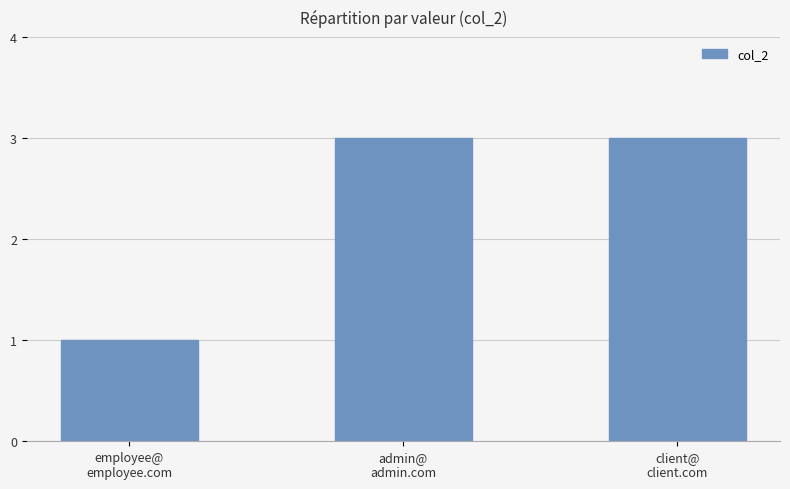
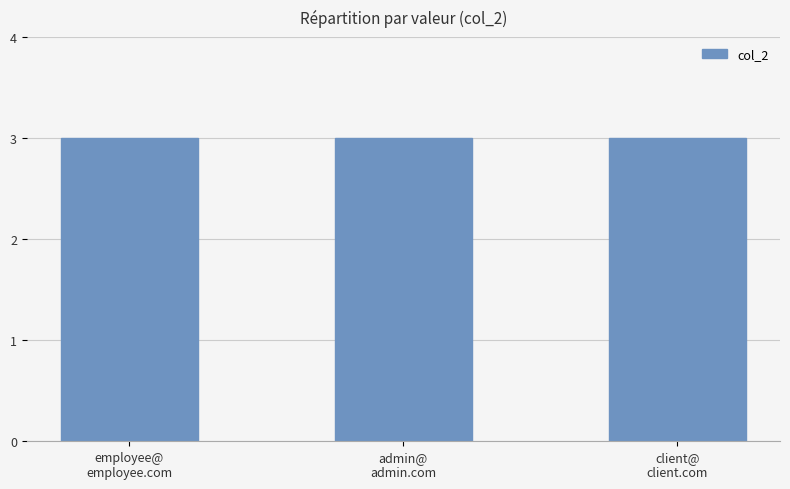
  {
-   "employee@ employee.com": 1,
+   "employee@ employee.com": 3,
    "admin@ admin.com": 3,
    "client@ client.com": 3
  }
